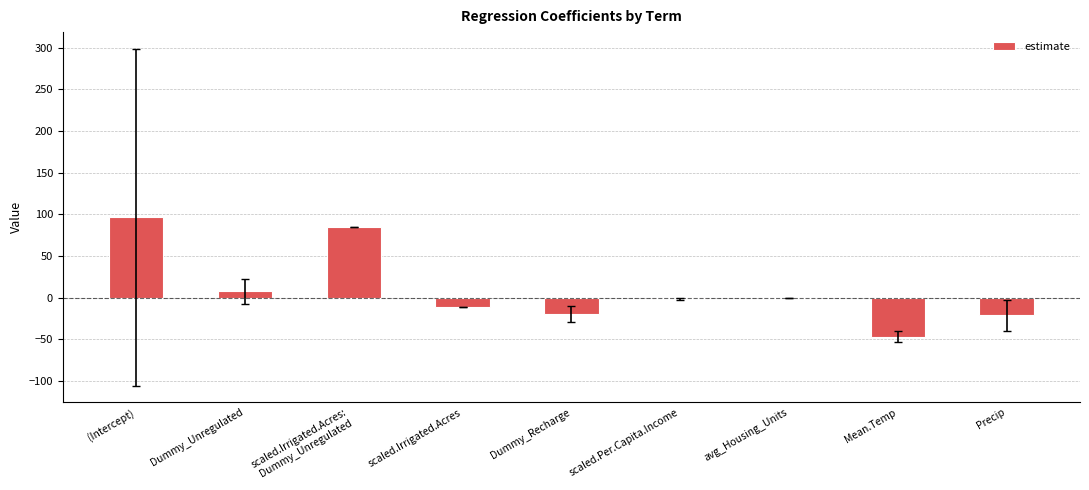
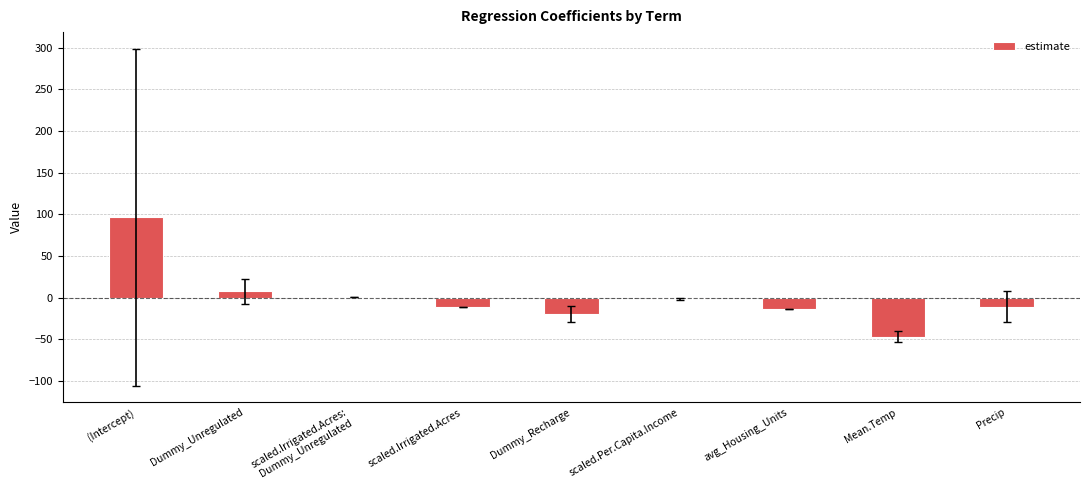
  {
    "estimate": {
      "(Intercept)": 100,
      "Dummy_Unregulated": 10,
-     "scaled.Irrigated.Acres: Dummy_Unregulated": 80,
+     "scaled.Irrigated.Acres: Dummy_Unregulated": 0,
      "scaled.Irrigated.Acres": -10,
      "Dummy_Recharge": -20,
-     "avg_Housing_Units": 0,
+     "avg_Housing_Units": -10,
      "Mean.Temp": -50,
-     "Precip": -20
+     "Precip": -10
    }
  }
